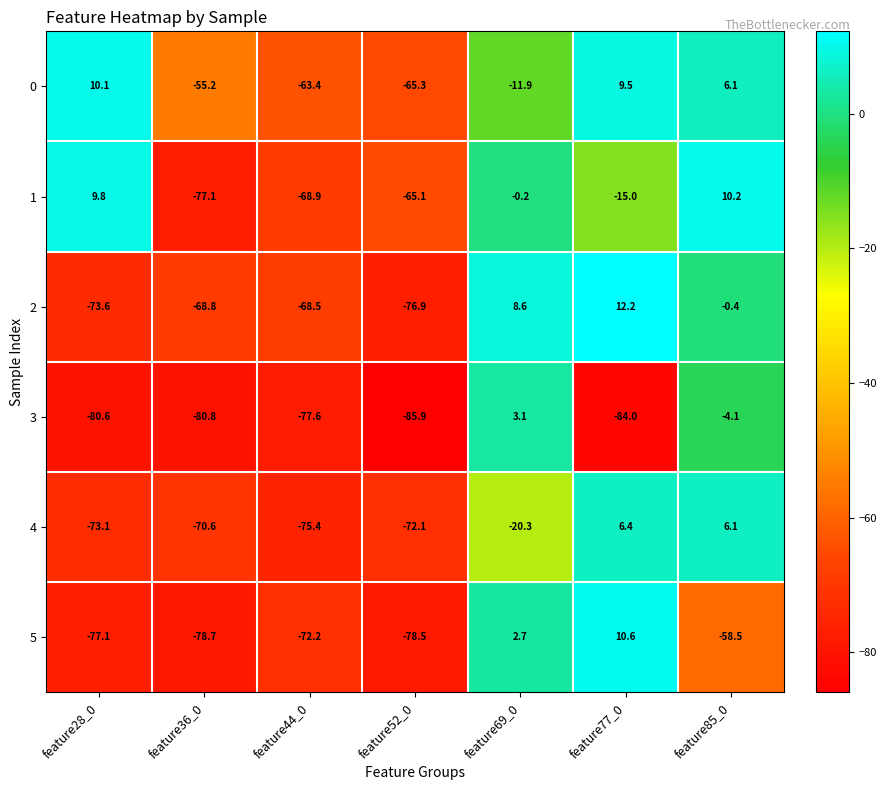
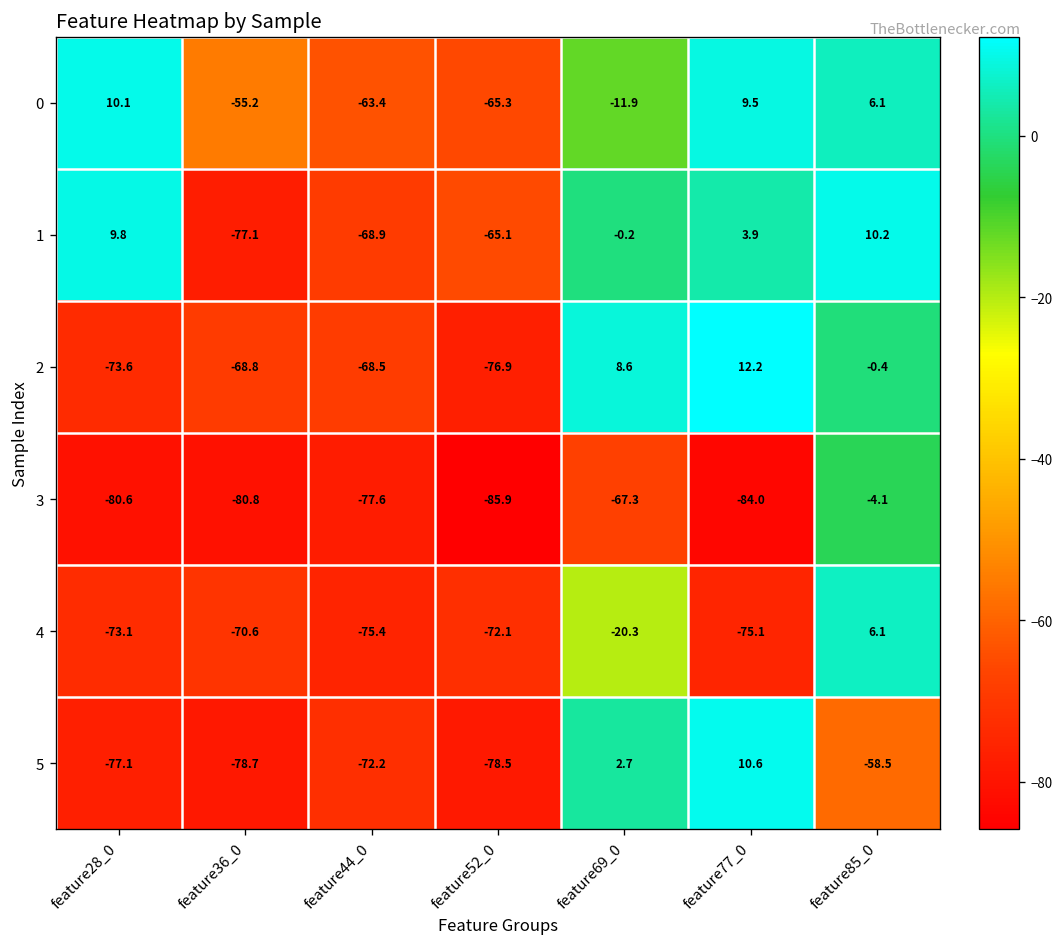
  {
    "0": {
      "feature28_0": 10.1,
      "feature36_0": -55.2,
      "feature44_0": -63.4,
      "feature52_0": -65.3,
      "feature69_0": -11.9,
      "feature77_0": 9.5,
      "feature85_0": 6.1
    },
    "1": {
      "feature28_0": 9.8,
      "feature36_0": -77.1,
      "feature44_0": -68.9,
      "feature52_0": -65.1,
      "feature69_0": -0.2,
-     "feature77_0": -15.0,
+     "feature77_0": 3.9,
      "feature85_0": 10.2
    },
    "2": {
      "feature28_0": -73.6,
      "feature36_0": -68.8,
      "feature44_0": -68.5,
      "feature52_0": -76.9,
      "feature69_0": 8.6,
      "feature77_0": 12.2,
      "feature85_0": -0.4
    },
    "3": {
      "feature28_0": -80.6,
      "feature36_0": -80.8,
      "feature44_0": -77.6,
      "feature52_0": -85.9,
-     "feature69_0": 3.1,
+     "feature69_0": -67.3,
      "feature77_0": -84.0,
      "feature85_0": -4.1
    },
    "4": {
      "feature28_0": -73.1,
      "feature36_0": -70.6,
      "feature44_0": -75.4,
      "feature52_0": -72.1,
      "feature69_0": -20.3,
-     "feature77_0": 6.4,
+     "feature77_0": -75.1,
      "feature85_0": 6.1
    },
    "5": {
      "feature28_0": -77.1,
      "feature36_0": -78.7,
      "feature44_0": -72.2,
      "feature52_0": -78.5,
      "feature69_0": 2.7,
      "feature77_0": 10.6,
      "feature85_0": -58.5
    }
  }
